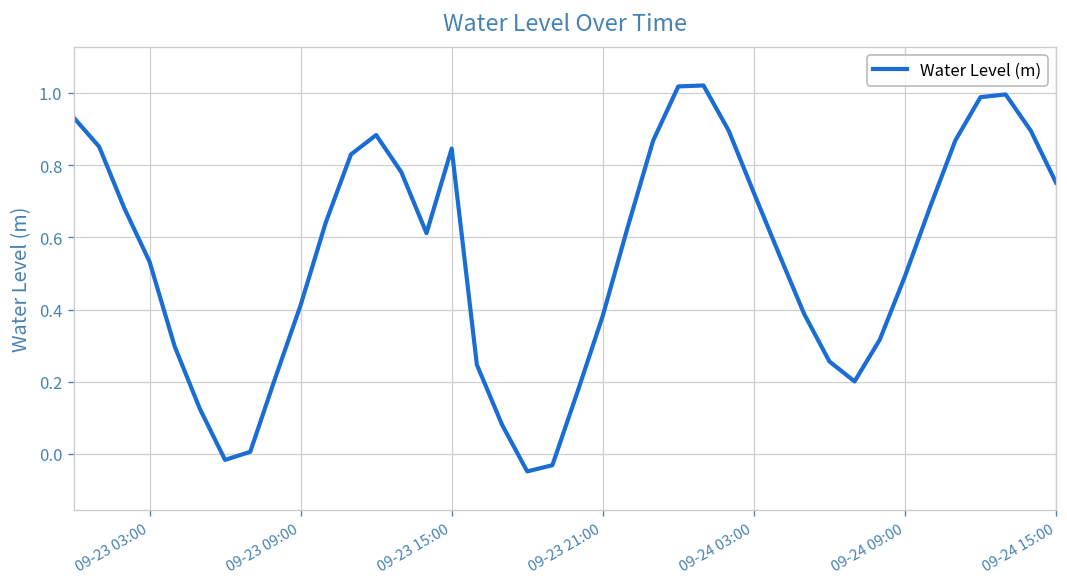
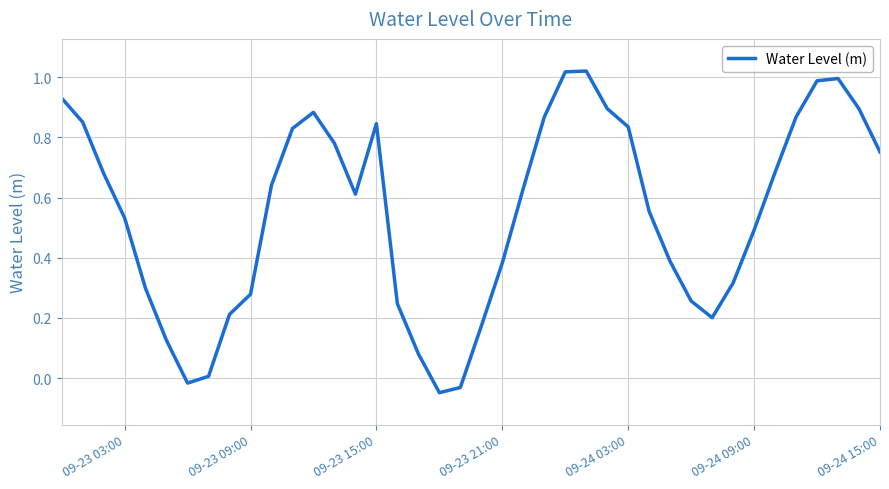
  {
    "09-23 03:00": 0.53,
-   "09-23 09:00": 0.41,
+   "09-23 09:00": 0.28,
    "09-23 15:00": 0.85,
    "09-23 21:00": 0.38,
-   "09-24 03:00": 0.72,
+   "09-24 03:00": 0.84,
    "09-24 09:00": 0.49,
    "09-24 15:00": 0.75
  }
